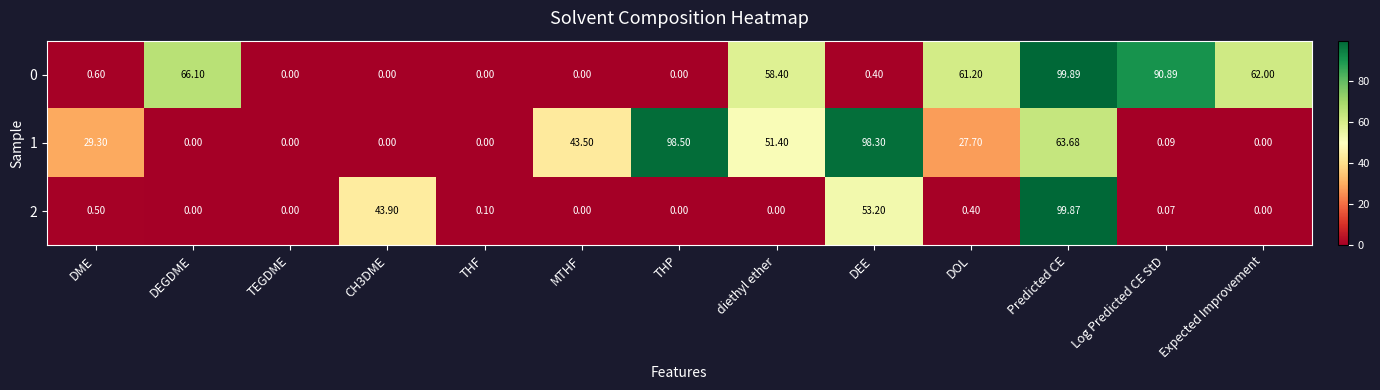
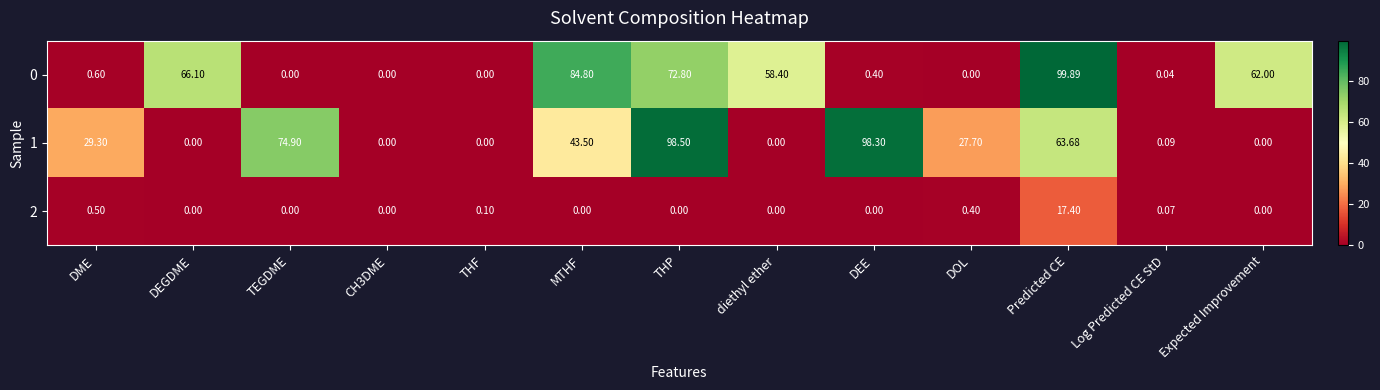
  {
    "0": {
      "DME": 0.60,
      "DEGDME": 66.10,
      "TEGDME": 0.00,
      "CH3DME": 0.00,
      "THF": 0.00,
-     "MTHF": 0.00,
-     "THP": 0.00,
+     "MTHF": 84.80,
+     "THP": 72.80,
      "diethyl ether": 58.40,
      "DEE": 0.40,
-     "DOL": 61.20,
+     "DOL": 0.00,
      "Predicted CE": 99.89,
-     "Log Predicted CE StD": 90.89,
+     "Log Predicted CE StD": 0.04,
      "Expected Improvement": 62.00
    },
    "1": {
      "DME": 29.30,
      "DEGDME": 0.00,
-     "TEGDME": 0.00,
+     "TEGDME": 74.90,
      "CH3DME": 0.00,
      "THF": 0.00,
      "MTHF": 43.50,
      "THP": 98.50,
-     "diethyl ether": 51.40,
+     "diethyl ether": 0.00,
      "DEE": 98.30,
      "DOL": 27.70,
      "Predicted CE": 63.68,
      "Log Predicted CE StD": 0.09,
      "Expected Improvement": 0.00
    },
    "2": {
      "DME": 0.50,
      "DEGDME": 0.00,
      "TEGDME": 0.00,
-     "CH3DME": 43.90,
+     "CH3DME": 0.00,
      "THF": 0.10,
      "MTHF": 0.00,
      "THP": 0.00,
      "diethyl ether": 0.00,
-     "DEE": 53.20,
+     "DEE": 0.00,
      "DOL": 0.40,
-     "Predicted CE": 99.87,
+     "Predicted CE": 17.40,
      "Log Predicted CE StD": 0.07,
      "Expected Improvement": 0.00
    }
  }
